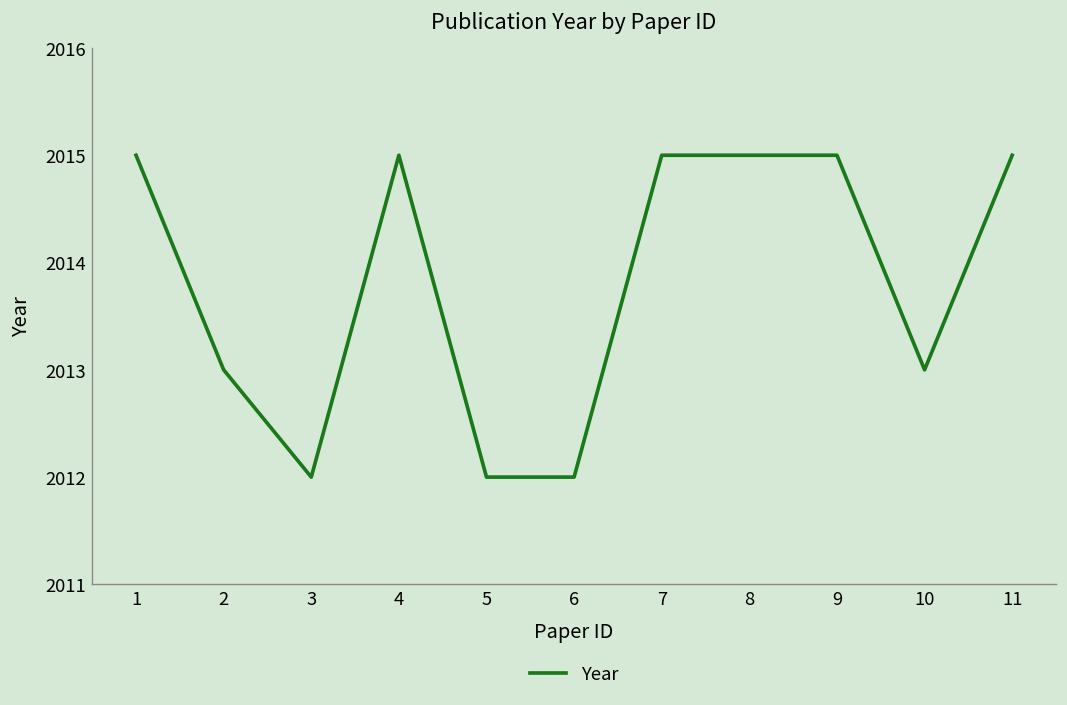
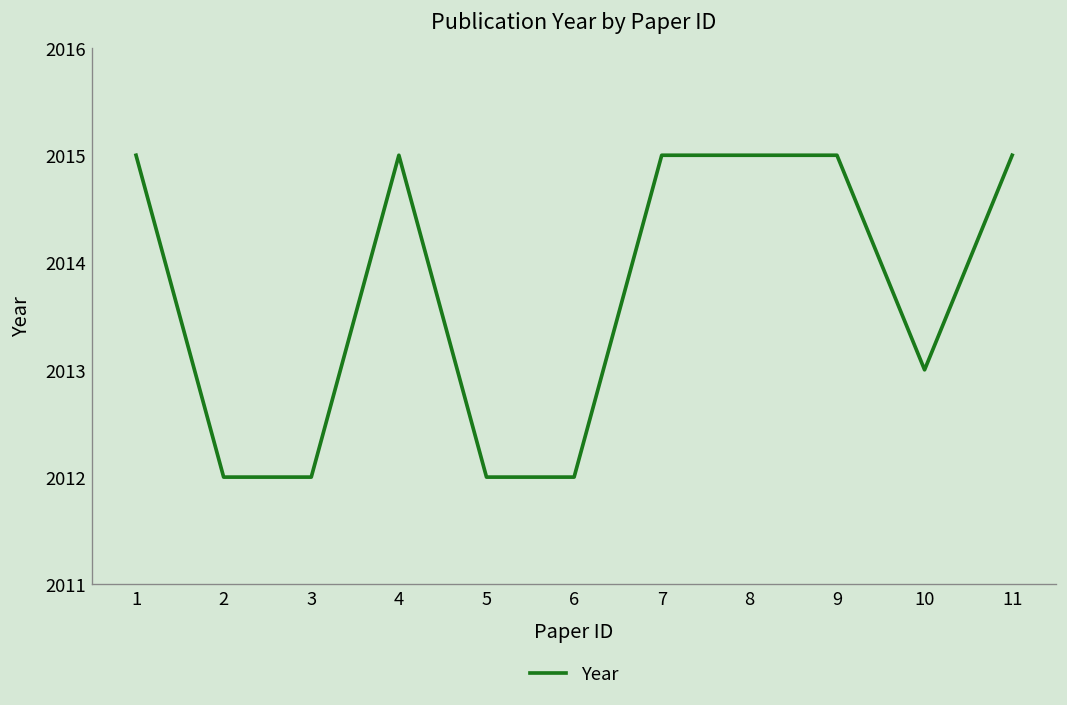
  {
    "1": 2015,
-   "2": 2013,
+   "2": 2012,
    "3": 2012,
    "4": 2015,
    "5": 2012,
    "6": 2012,
    "7": 2015,
    "8": 2015,
    "9": 2015,
    "10": 2013,
    "11": 2015
  }
